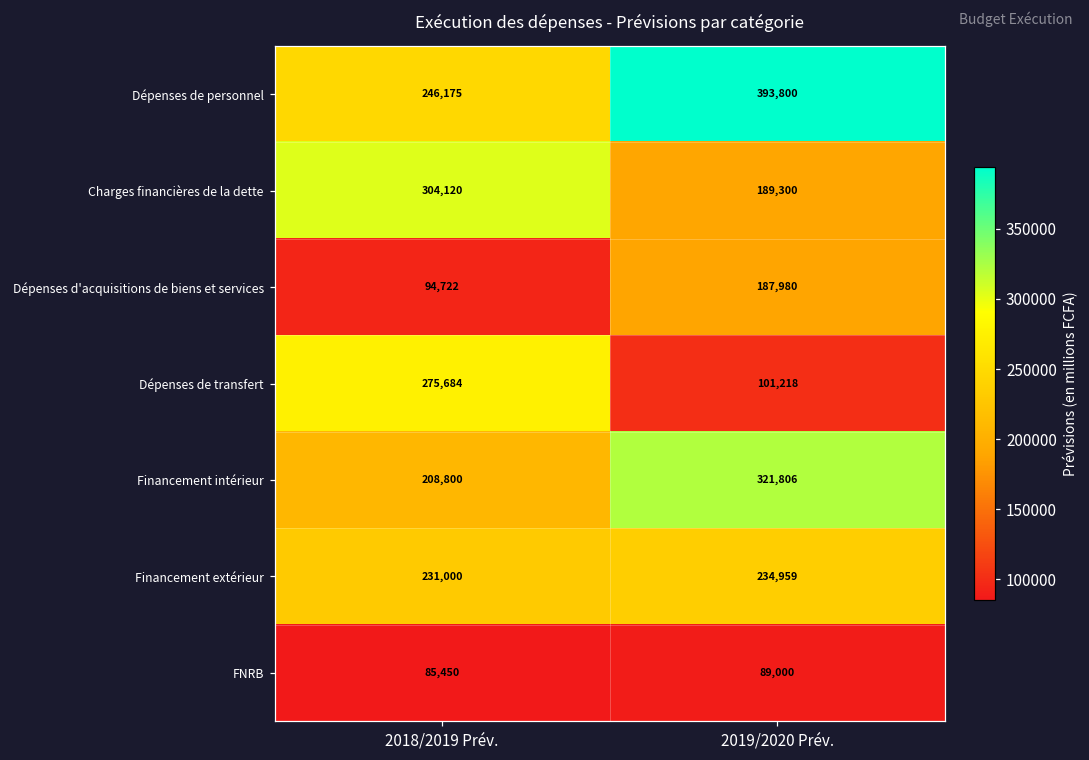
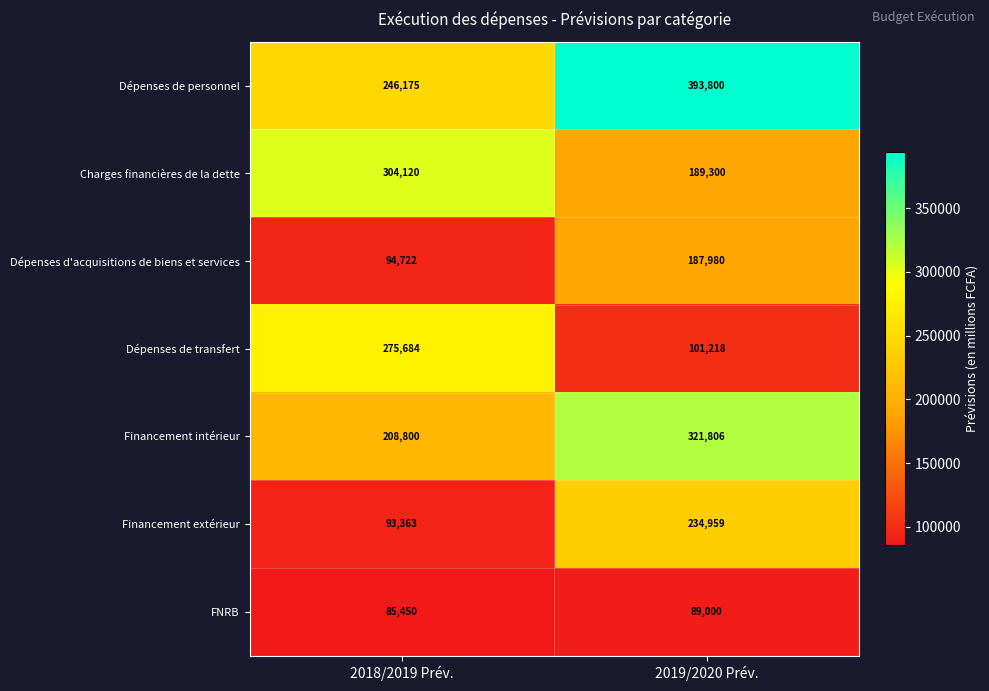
  {
    "Dépenses de personnel": {
      "2018/2019 Prév.": "246,175",
      "2019/2020 Prév.": "393,800"
    },
    "Charges financières de la dette": {
      "2018/2019 Prév.": "304,120",
      "2019/2020 Prév.": "189,300"
    },
    "Dépenses d'acquisitions de biens et services": {
      "2018/2019 Prév.": "94,722",
      "2019/2020 Prév.": "187,980"
    },
    "Dépenses de transfert": {
      "2018/2019 Prév.": "275,684",
      "2019/2020 Prév.": "101,218"
    },
    "Financement intérieur": {
      "2018/2019 Prév.": "208,800",
      "2019/2020 Prév.": "321,806"
    },
    "Financement extérieur": {
-     "2018/2019 Prév.": "231,000",
+     "2018/2019 Prév.": "93,363",
      "2019/2020 Prév.": "234,959"
    },
    "FNRB": {
      "2018/2019 Prév.": "85,450",
      "2019/2020 Prév.": "89,000"
    }
  }
